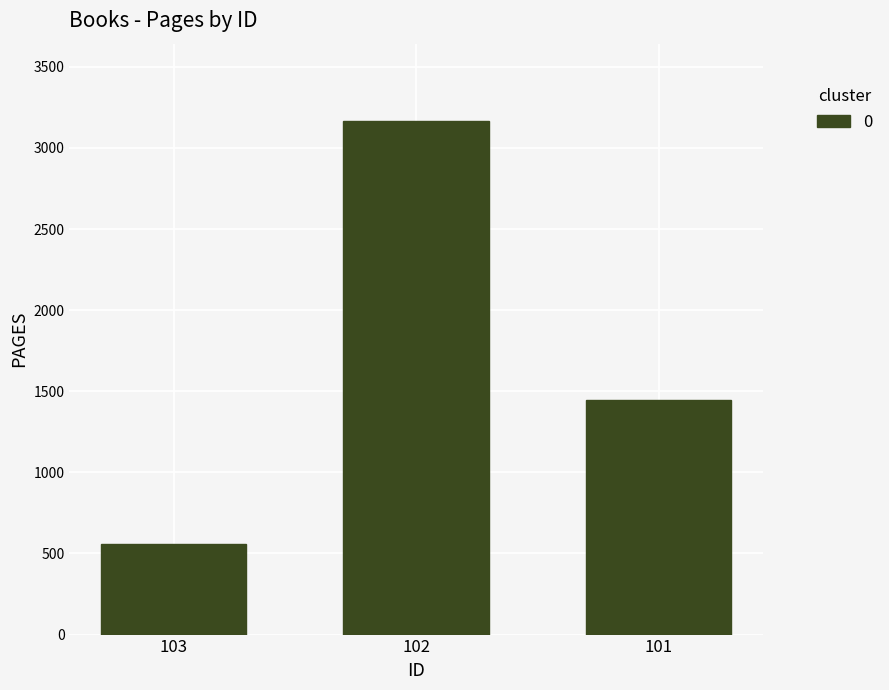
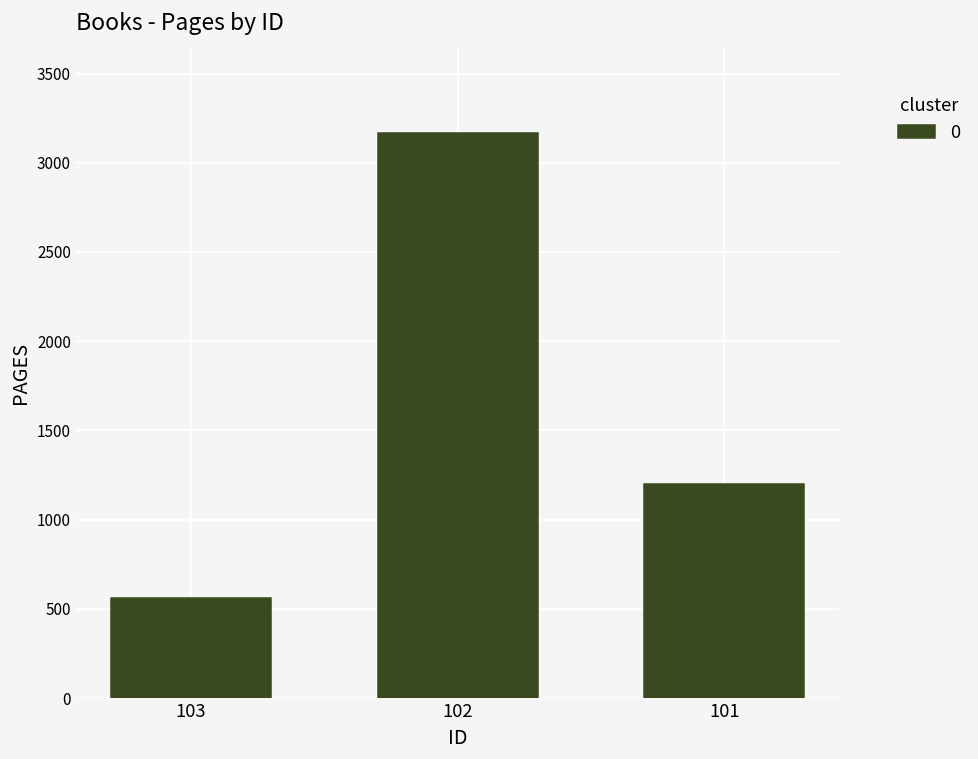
  {
    "103": 560,
    "102": 3170,
-   "101": 1450
+   "101": 1200
  }
